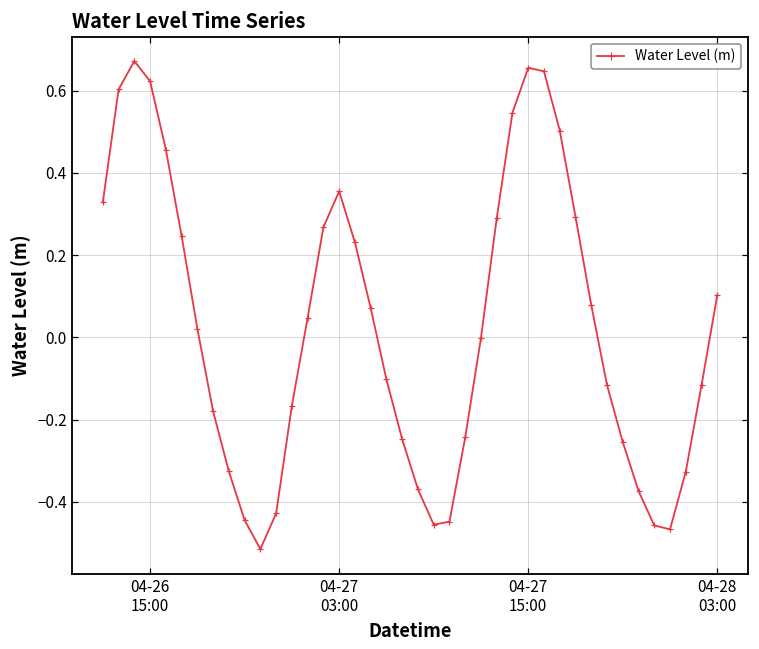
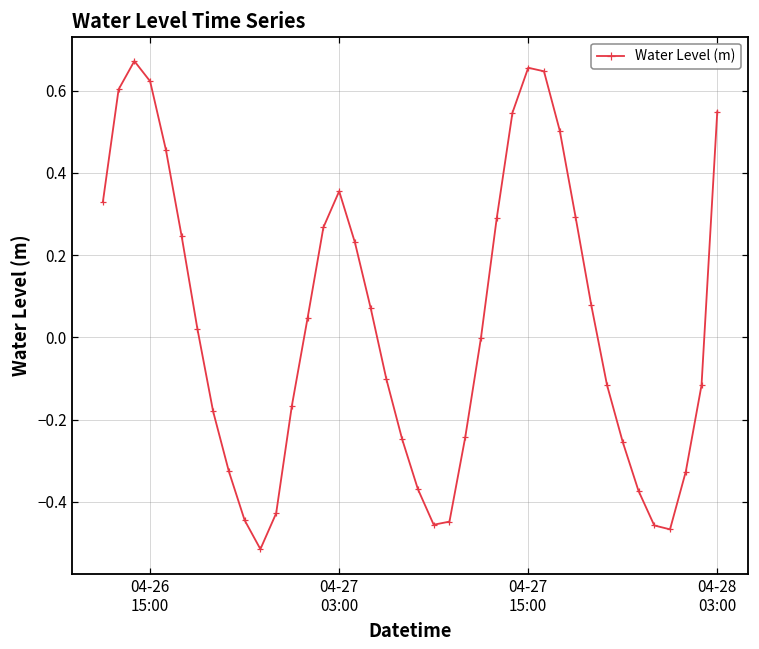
  {
    "04-26 15:00": 0.62,
    "04-27 03:00": 0.36,
    "04-27 15:00": 0.66,
-   "04-28 03:00": 0.10
+   "04-28 03:00": 0.55
  }
